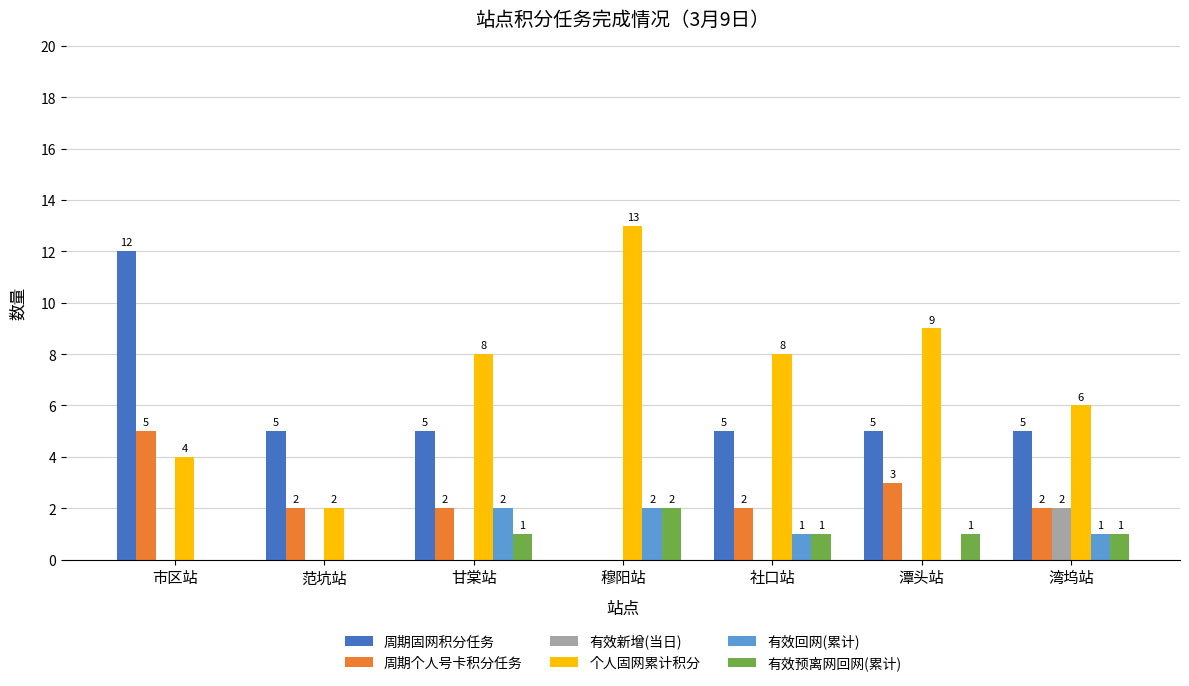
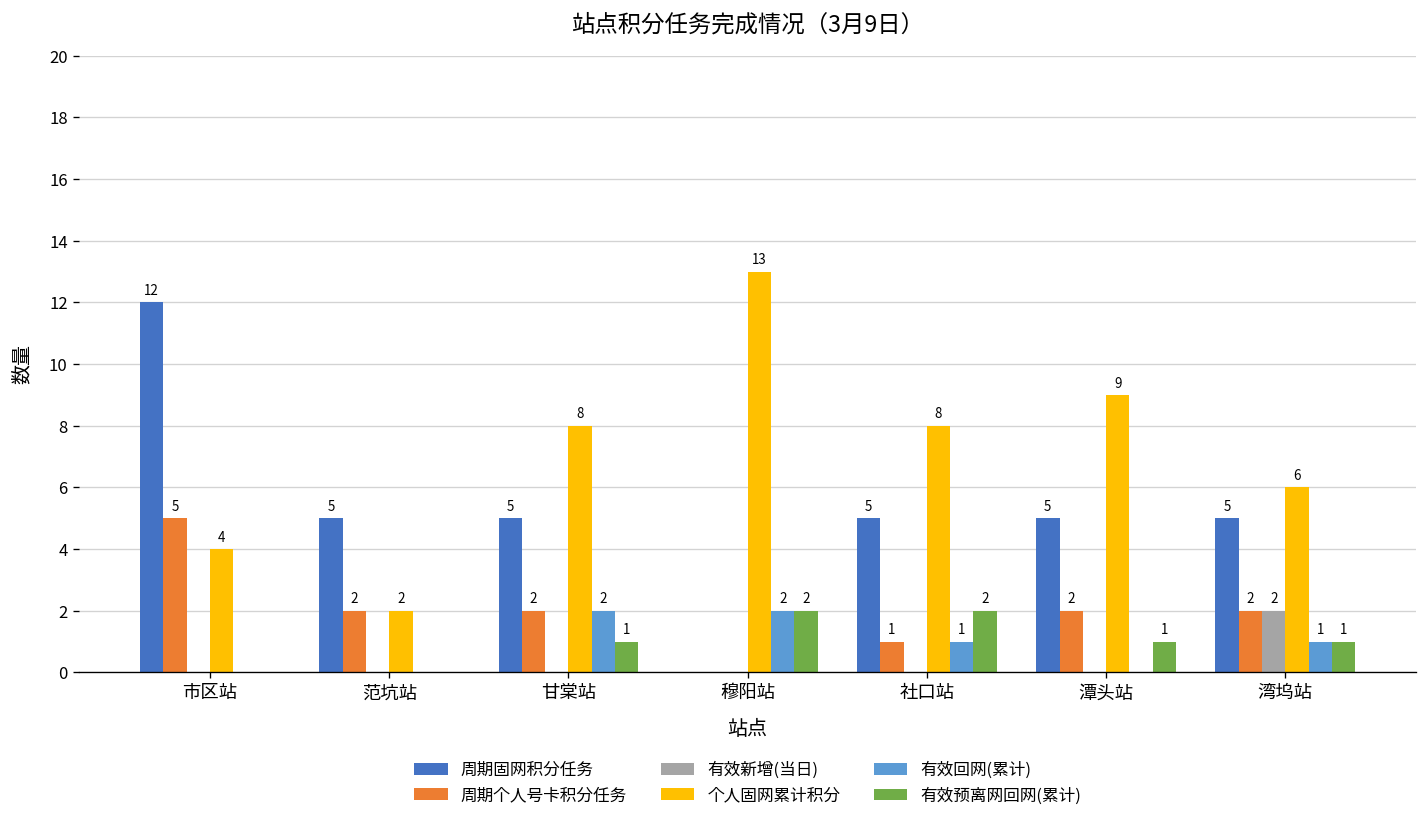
  {
    "周期个人号卡积分任务": {
      "市区站": 5,
      "范坑站": 2,
      "甘棠站": 2,
-     "社口站": 2,
-     "潭头站": 3,
+     "社口站": 1,
+     "潭头站": 2,
      "湾坞站": 2
    },
    "有效新增(当日)": {
      "湾坞站": 2
    },
    "个人固网累计积分": {
      "市区站": 4,
      "范坑站": 2,
      "甘棠站": 8,
      "穆阳站": 13,
      "社口站": 8,
      "潭头站": 9,
      "湾坞站": 6
    },
    "有效预离网回网(累计)": {
      "甘棠站": 1,
      "穆阳站": 2,
-     "社口站": 1,
+     "社口站": 2,
      "潭头站": 1,
      "湾坞站": 1
    }
  }
